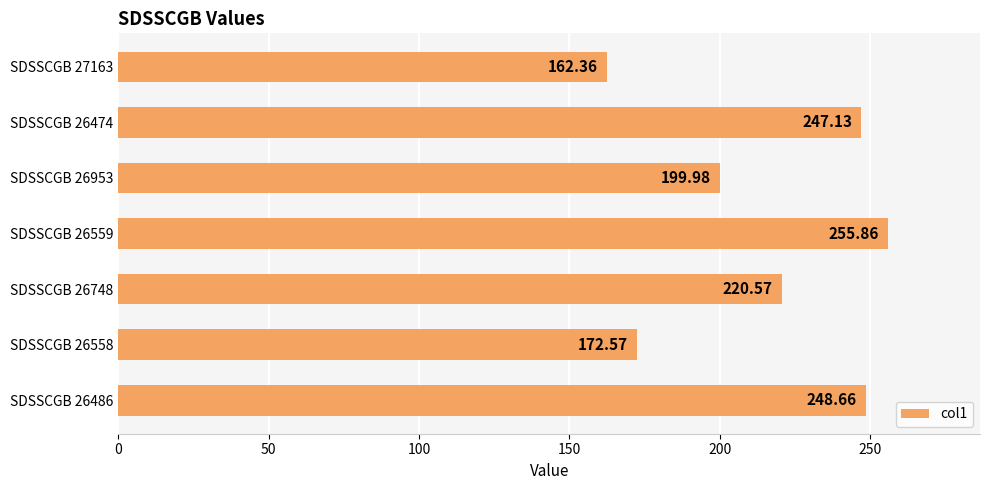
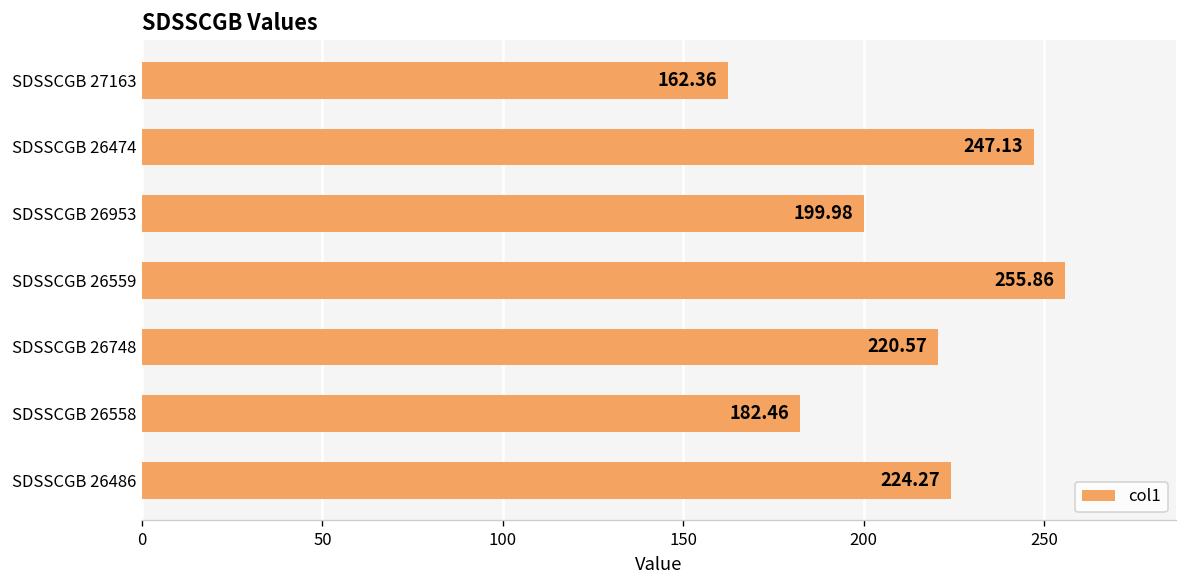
  {
    "SDSSCGB 27163": 162.36,
    "SDSSCGB 26474": 247.13,
    "SDSSCGB 26953": 199.98,
    "SDSSCGB 26559": 255.86,
    "SDSSCGB 26748": 220.57,
-   "SDSSCGB 26558": 172.57,
-   "SDSSCGB 26486": 248.66
+   "SDSSCGB 26558": 182.46,
+   "SDSSCGB 26486": 224.27
  }
